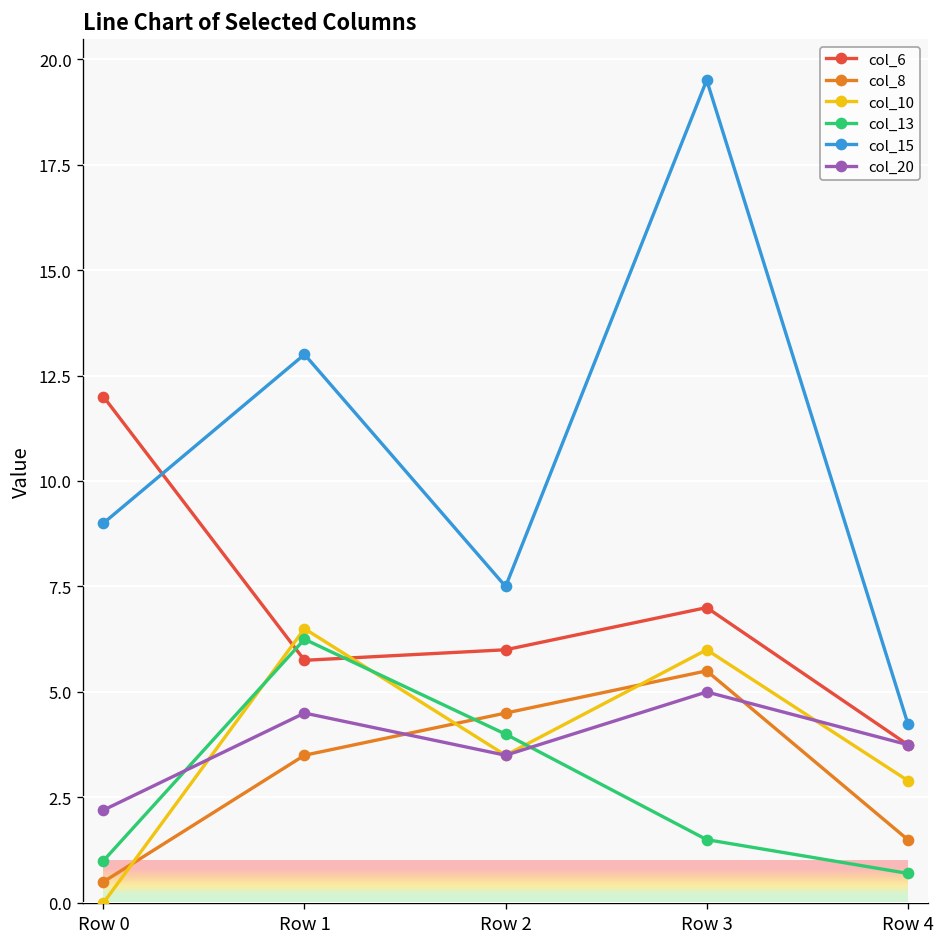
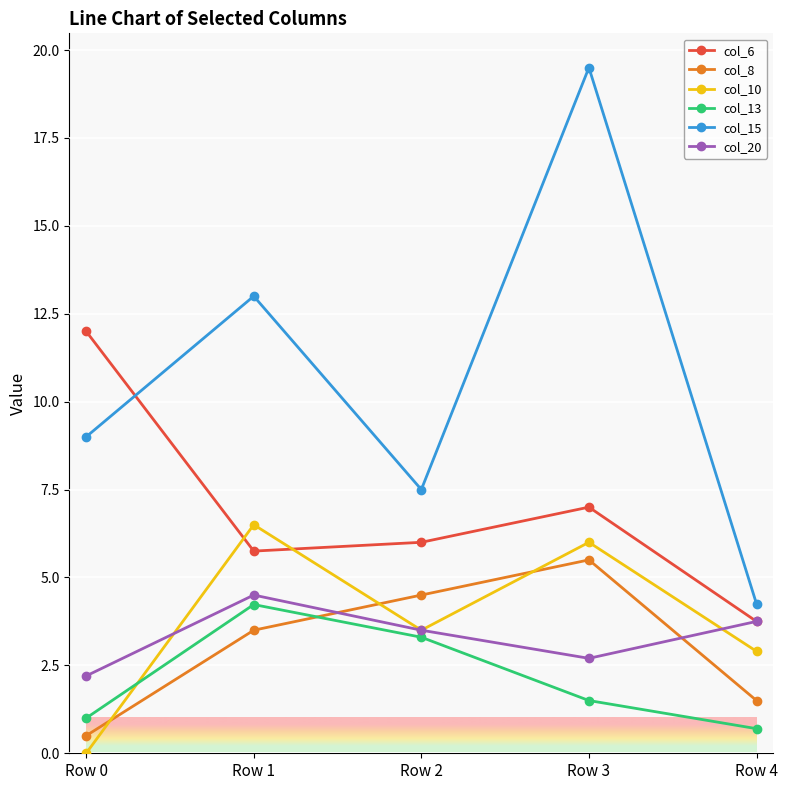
  {
    "col_10": {
      "Row 0": 0.0,
      "Row 1": 6.5,
      "Row 3": 6.0,
      "Row 4": 2.9
    },
    "col_13": {
      "Row 0": 1.0,
-     "Row 1": 6.3,
-     "Row 2": 4.0,
+     "Row 1": 4.2,
+     "Row 2": 3.3,
      "Row 3": 1.5,
      "Row 4": 0.7
    },
    "col_15": {
      "Row 0": 9.0,
      "Row 1": 13.0,
      "Row 2": 7.5,
      "Row 3": 19.5,
      "Row 4": 4.3
    },
    "col_20": {
      "Row 0": 2.2,
      "Row 1": 4.5,
-     "Row 3": 5.0
+     "Row 3": 2.7
    }
  }
